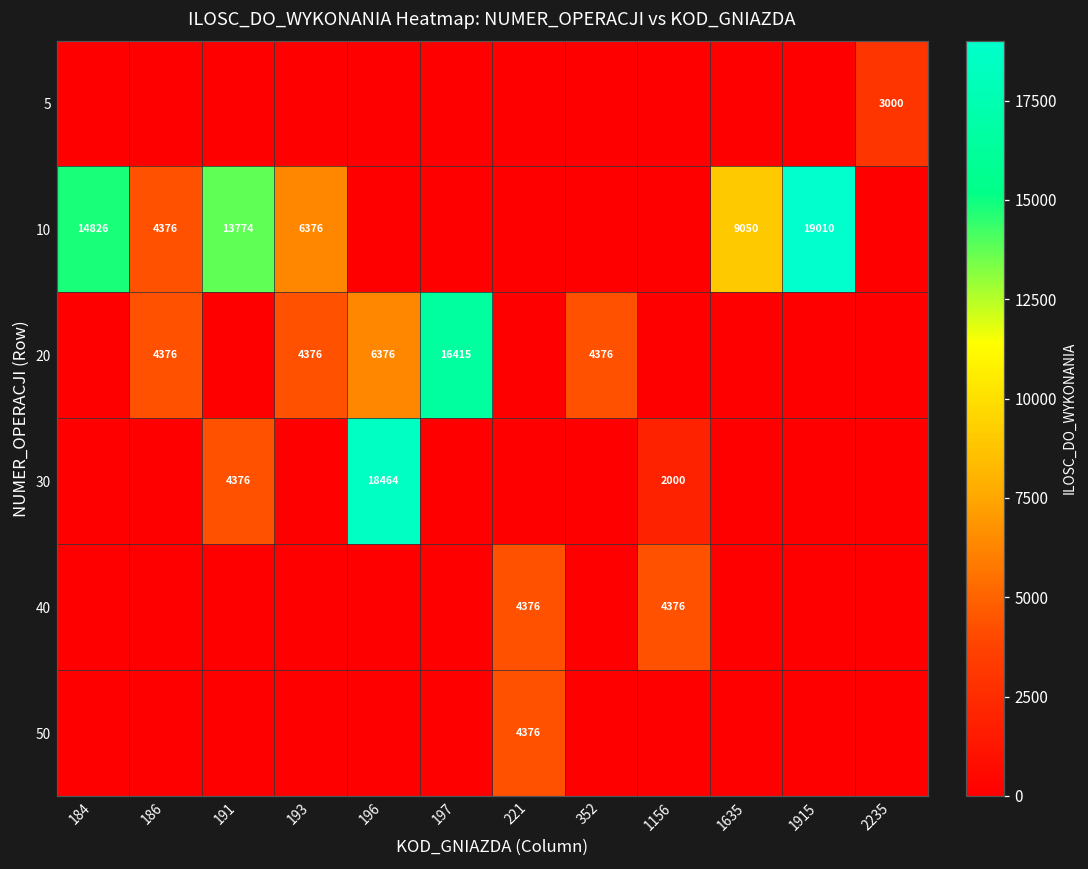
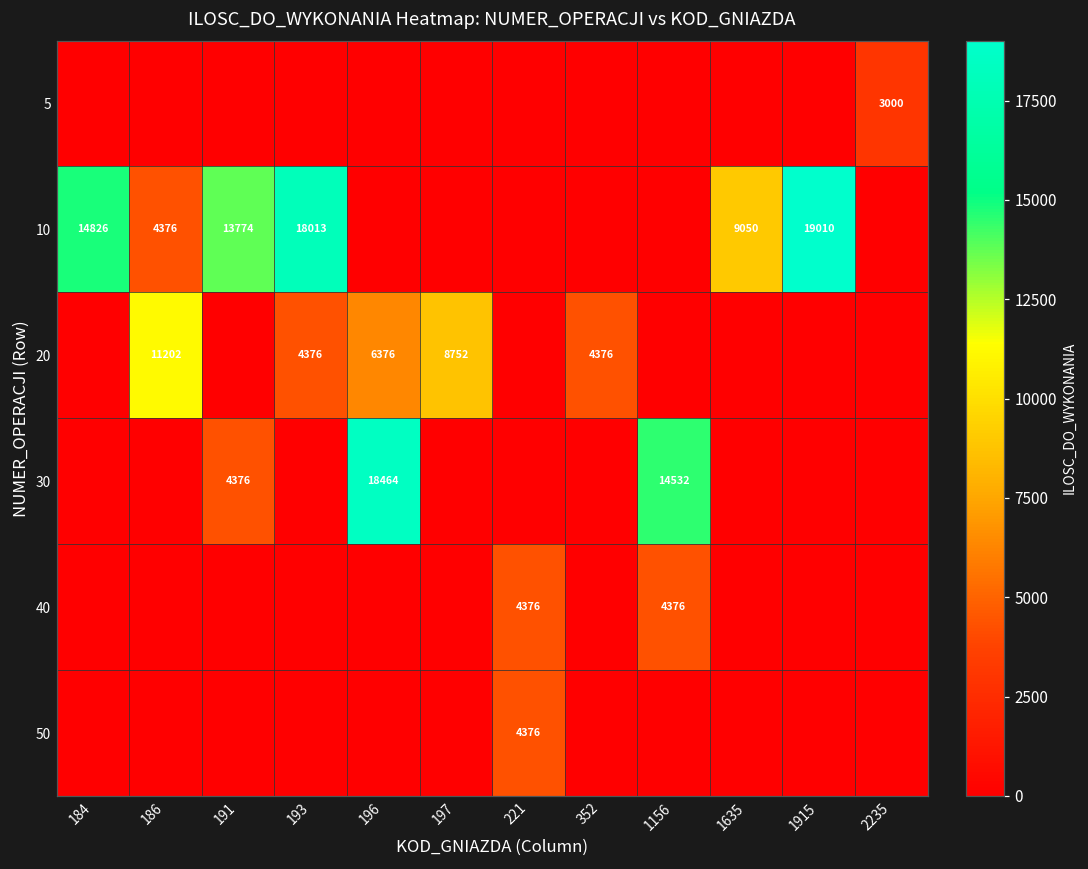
  {
    "5": {
      "2235": 3000
    },
    "10": {
      "184": 14826,
      "186": 4376,
      "191": 13774,
-     "193": 6376,
+     "193": 18013,
      "1635": 9050,
      "1915": 19010
    },
    "20": {
-     "186": 4376,
+     "186": 11202,
      "193": 4376,
      "196": 6376,
-     "197": 16415,
+     "197": 8752,
      "352": 4376
    },
    "30": {
      "191": 4376,
      "196": 18464,
-     "1156": 2000
+     "1156": 14532
    },
    "40": {
      "221": 4376,
      "1156": 4376
    },
    "50": {
      "221": 4376
    }
  }
